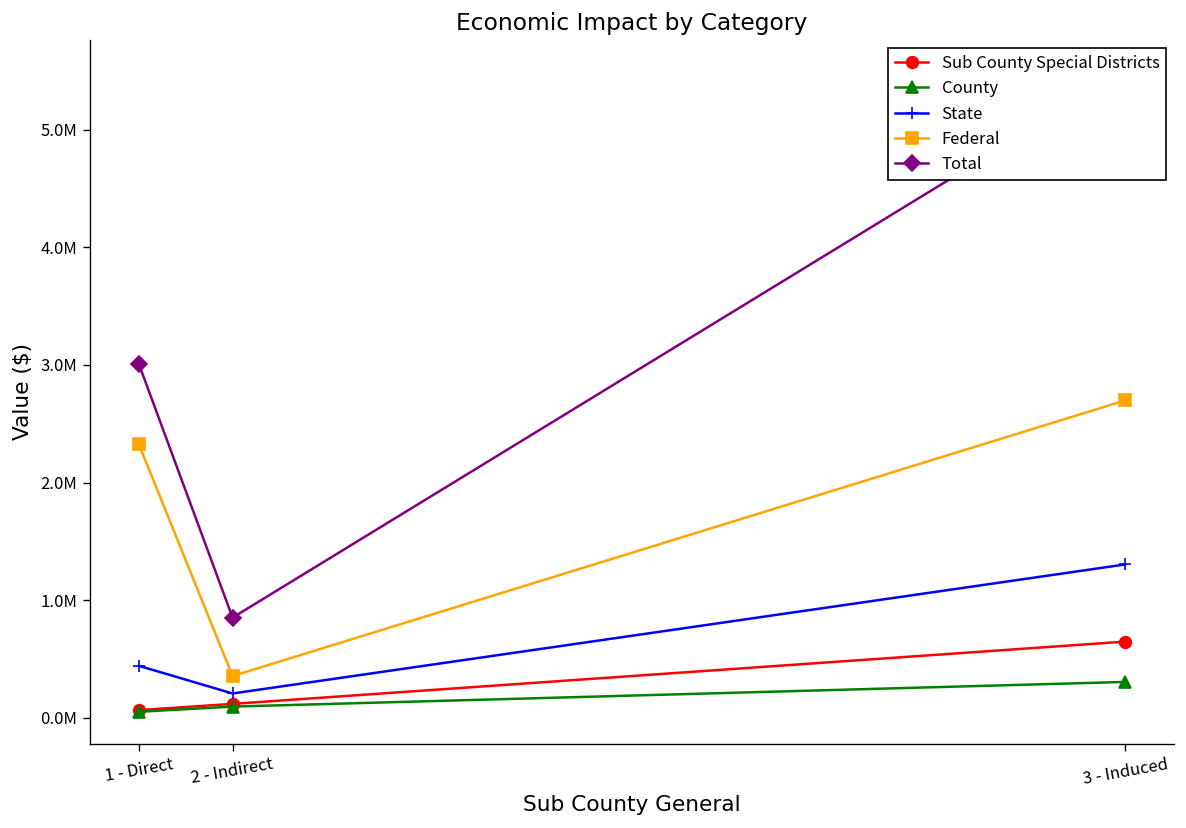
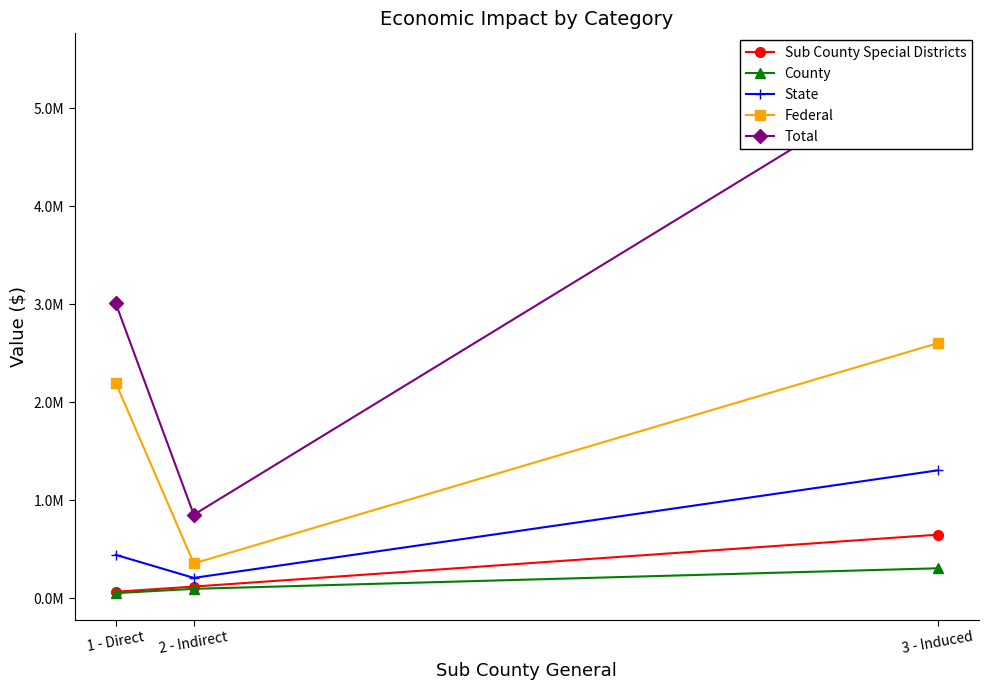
  {
    "Sub County Special Districts": {
      "3 - Induced": 600000
    },
    "County": {
      "3 - Induced": 300000
    },
    "State": {
      "1 - Direct": 400000,
      "2 - Indirect": 200000,
      "3 - Induced": 1300000
    },
    "Federal": {
-     "1 - Direct": 2300000,
+     "1 - Direct": 2200000,
      "2 - Indirect": 400000,
-     "3 - Induced": 2700000
+     "3 - Induced": 2600000
    },
    "Total": {
      "1 - Direct": 3000000,
      "2 - Indirect": 900000
    }
  }
